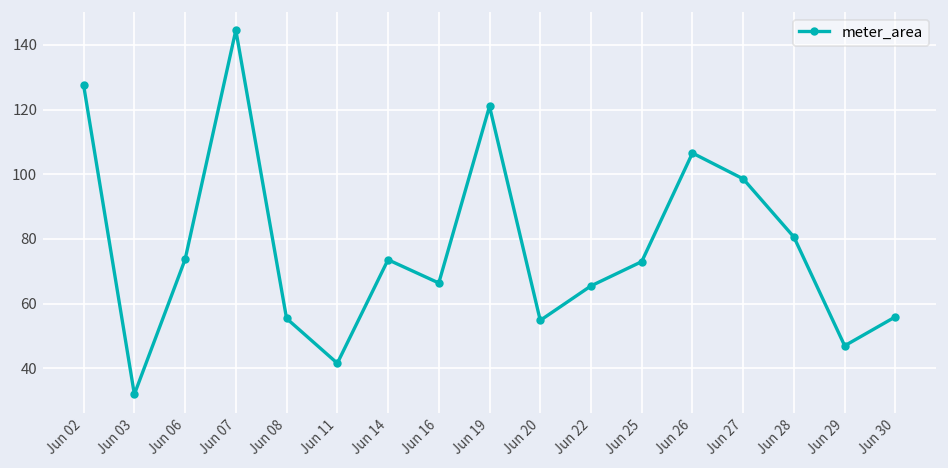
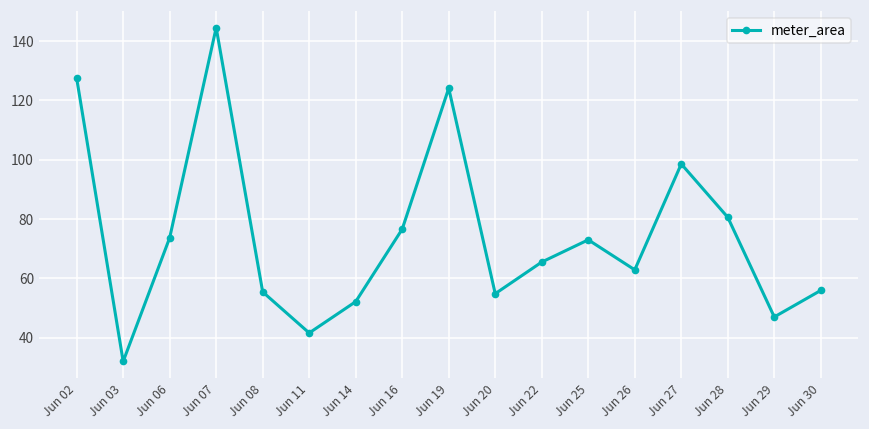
  {
    "Jun 02": 128,
    "Jun 03": 32,
    "Jun 06": 74,
    "Jun 07": 145,
    "Jun 08": 55,
    "Jun 11": 42,
-   "Jun 14": 74,
-   "Jun 16": 66,
-   "Jun 19": 121,
+   "Jun 14": 52,
+   "Jun 16": 77,
+   "Jun 19": 124,
    "Jun 20": 55,
    "Jun 22": 66,
    "Jun 25": 73,
-   "Jun 26": 107,
+   "Jun 26": 63,
    "Jun 27": 99,
    "Jun 28": 81,
    "Jun 29": 47,
    "Jun 30": 56
  }
